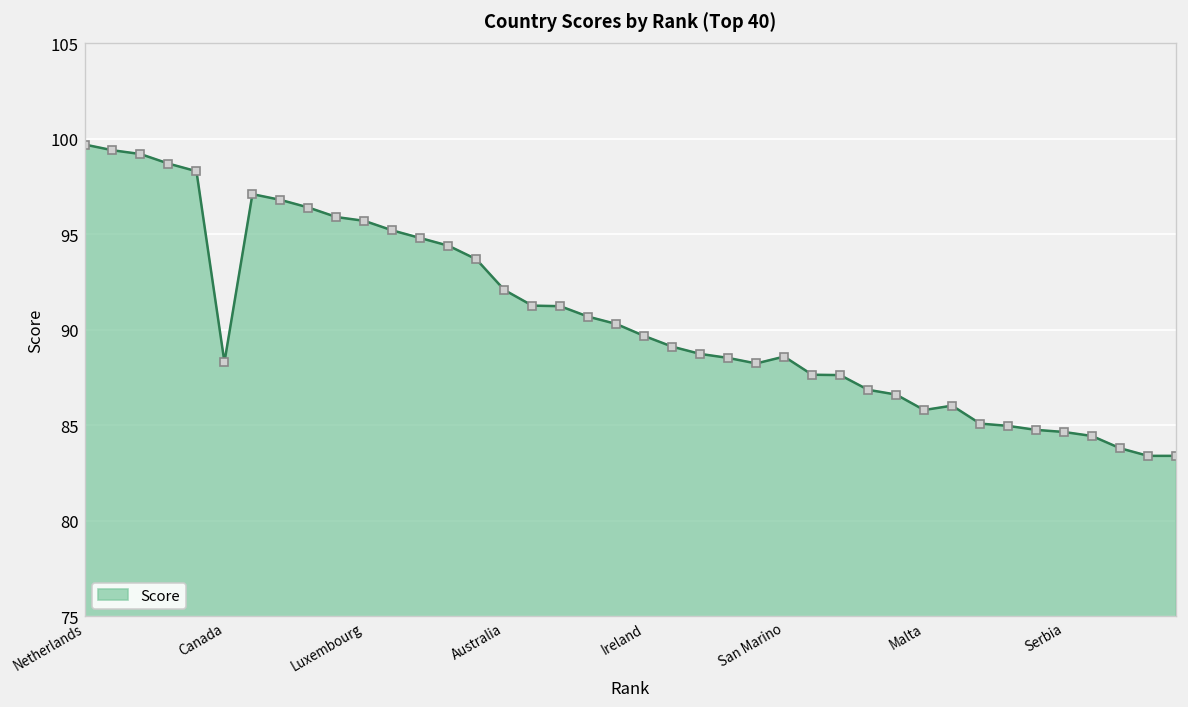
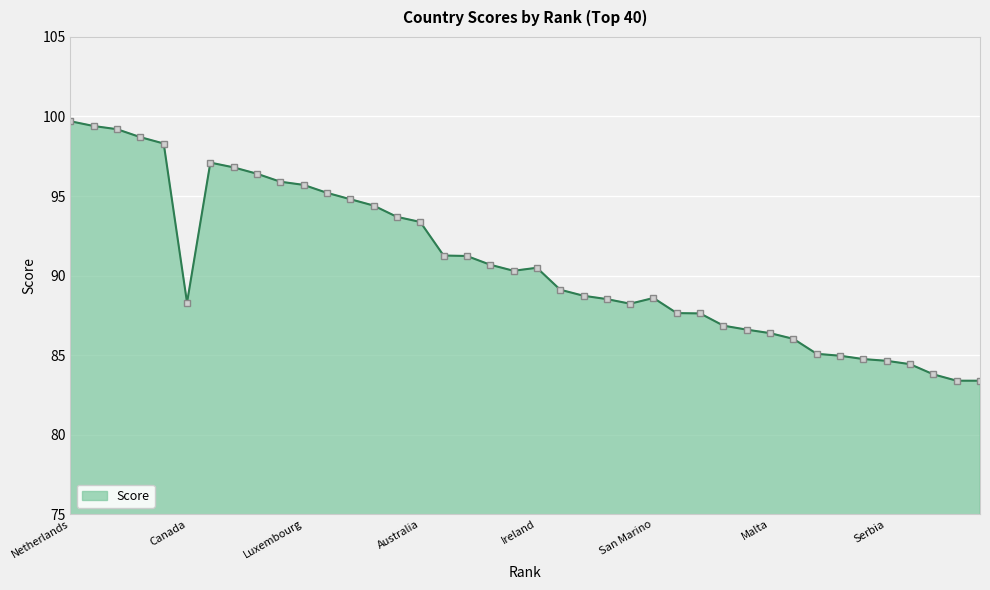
  {
    "Netherlands": 99.7,
    "Canada": 88.3,
    "Luxembourg": 95.7,
-   "Australia": 92.1,
-   "Ireland": 89.7,
+   "Australia": 93.4,
+   "Ireland": 90.5,
    "San Marino": 88.6,
-   "Malta": 85.8,
+   "Malta": 86.4,
    "Serbia": 84.6
  }
